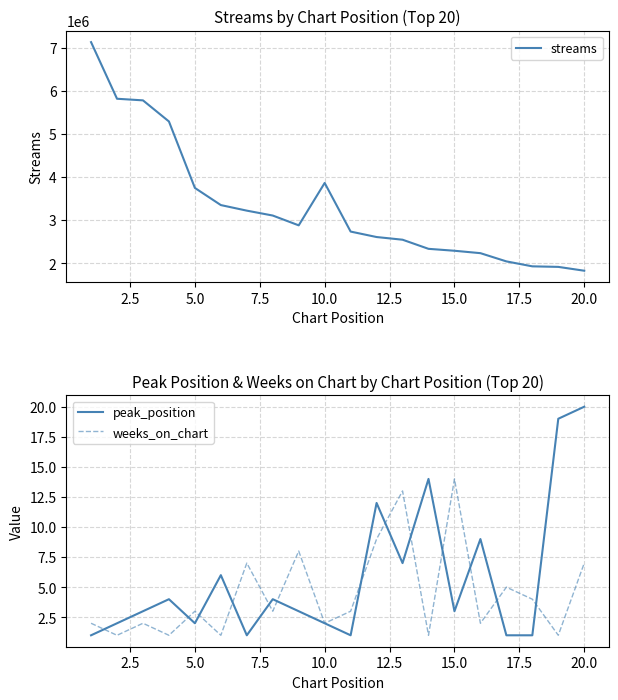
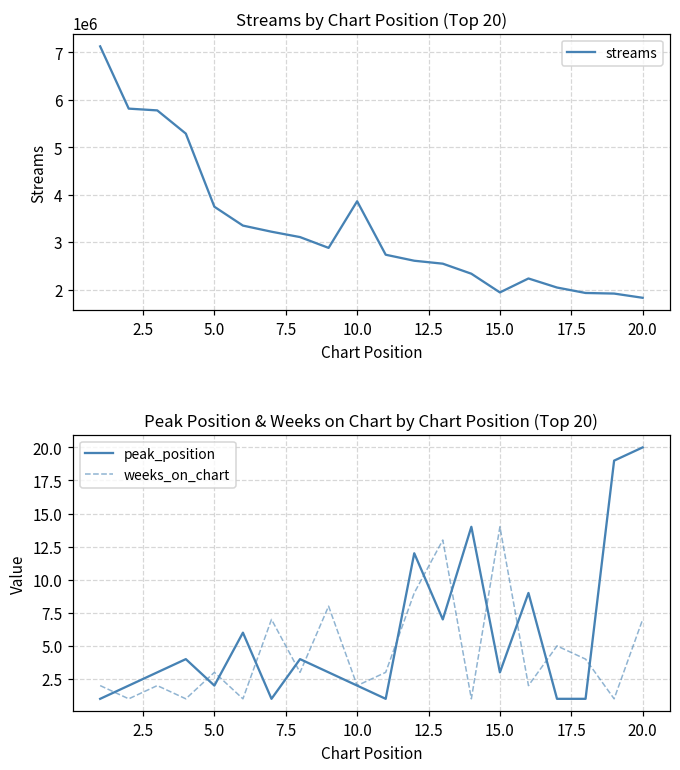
  {
    "Streams by Chart Position (Top 20)": {
      "5.0": 3700000,
      "10.0": 3900000,
-     "15.0": 2300000,
+     "15.0": 1900000,
      "20.0": 1800000
    }
  }
